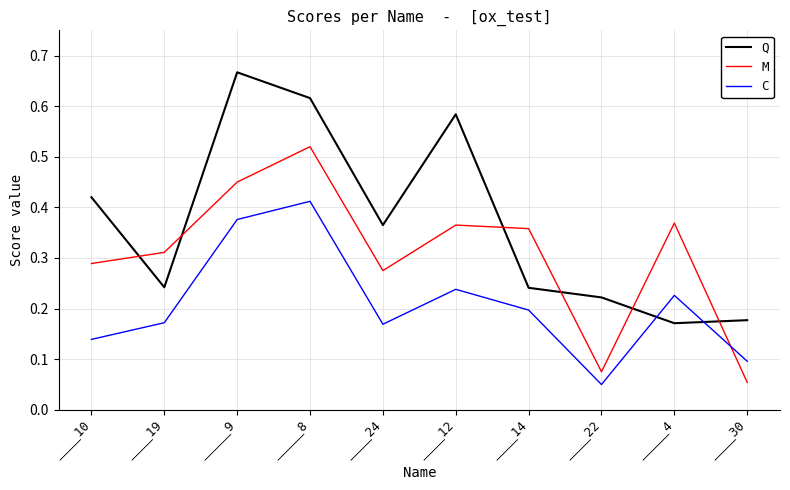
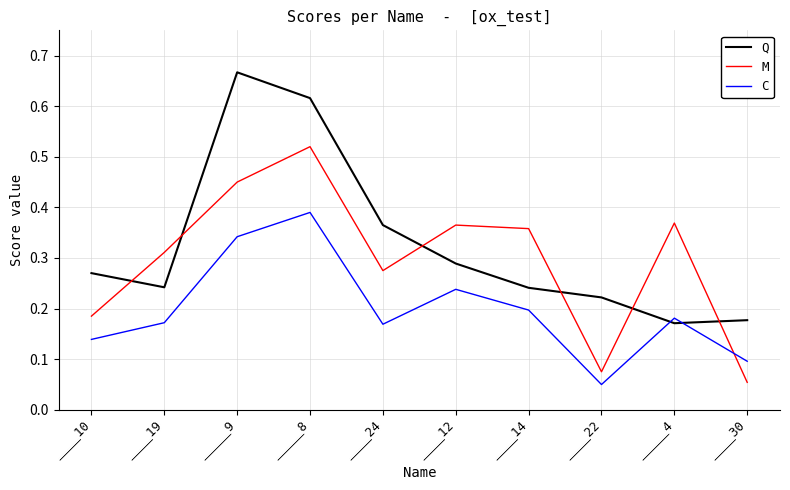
  {
    "Q": {
-     "____10": 0.42,
+     "____10": 0.27,
      "____19": 0.24,
      "_____9": 0.67,
      "_____8": 0.62,
      "____24": 0.37,
-     "____12": 0.58,
+     "____12": 0.29,
      "____14": 0.24,
      "____22": 0.22,
      "_____4": 0.17,
      "____30": 0.18
    },
    "M": {
-     "____10": 0.29,
+     "____10": 0.19,
      "____19": 0.31,
      "_____9": 0.45,
      "_____8": 0.52,
      "____24": 0.28,
      "____12": 0.37,
      "____14": 0.36,
      "____22": 0.08,
      "_____4": 0.37,
      "____30": 0.05
    },
    "C": {
      "____10": 0.14,
      "____19": 0.17,
-     "_____9": 0.38,
-     "_____8": 0.41,
+     "_____9": 0.34,
+     "_____8": 0.39,
      "____24": 0.17,
      "____12": 0.24,
      "____14": 0.20,
      "____22": 0.05,
-     "_____4": 0.23,
+     "_____4": 0.18,
      "____30": 0.10
    }
  }
